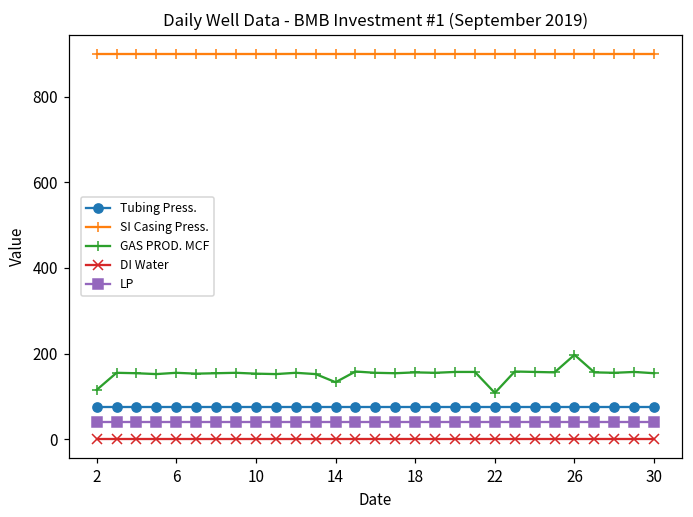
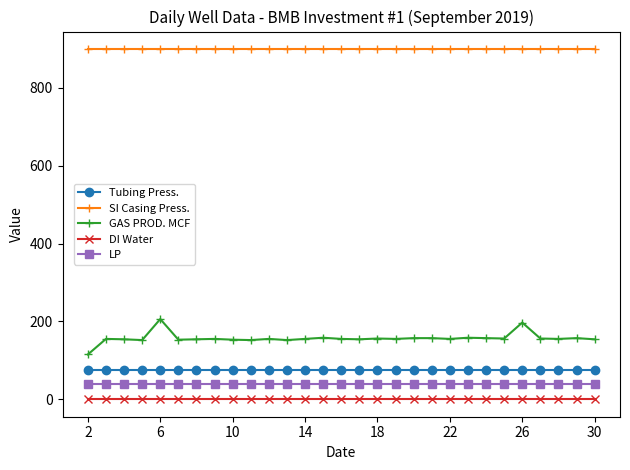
  {
    "Tubing Press.": {
      "2": 80,
      "6": 80,
      "10": 80,
      "14": 80,
      "18": 80,
      "22": 80,
      "26": 80,
      "30": 80
    },
    "SI Casing Press.": {
      "2": 900,
      "6": 900,
      "10": 900,
      "14": 900,
      "18": 900,
      "22": 900,
      "26": 900,
      "30": 900
    },
    "GAS PROD. MCF": {
      "2": 120,
-     "6": 160,
+     "6": 210,
      "10": 150,
-     "14": 130,
+     "14": 160,
      "18": 160,
-     "22": 110,
+     "22": 160,
      "26": 200,
      "30": 150
    },
    "DI Water": {
      "2": 0,
      "6": 0,
      "10": 0,
      "14": 0,
      "18": 0,
      "22": 0,
      "26": 0,
      "30": 0
    },
    "LP": {
      "2": 40,
      "6": 40,
      "10": 40,
      "14": 40,
      "18": 40,
      "22": 40,
      "26": 40,
      "30": 40
    }
  }
